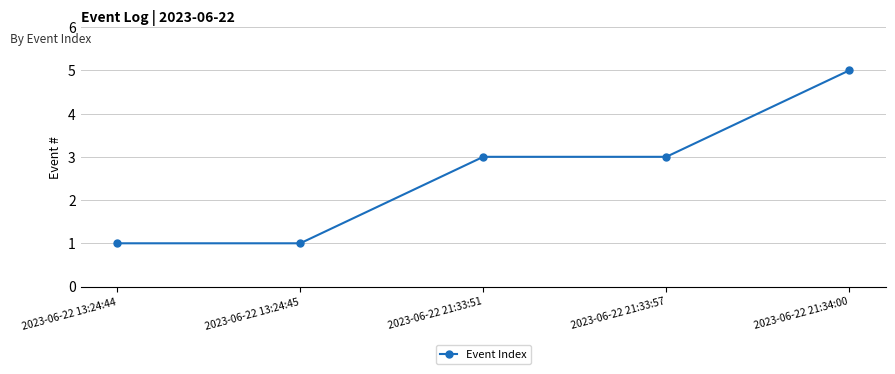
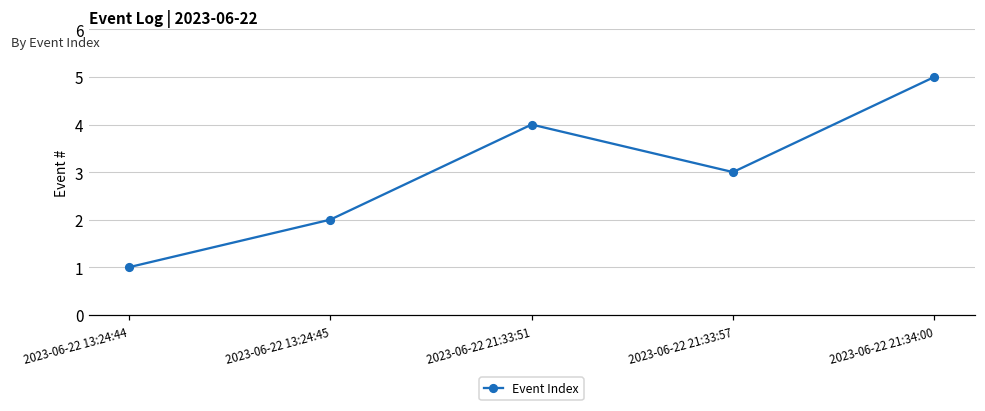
  {
    "2023-06-22 13:24:44": 1,
-   "2023-06-22 13:24:45": 1,
-   "2023-06-22 21:33:51": 3,
+   "2023-06-22 13:24:45": 2,
+   "2023-06-22 21:33:51": 4,
    "2023-06-22 21:33:57": 3,
    "2023-06-22 21:34:00": 5
  }
